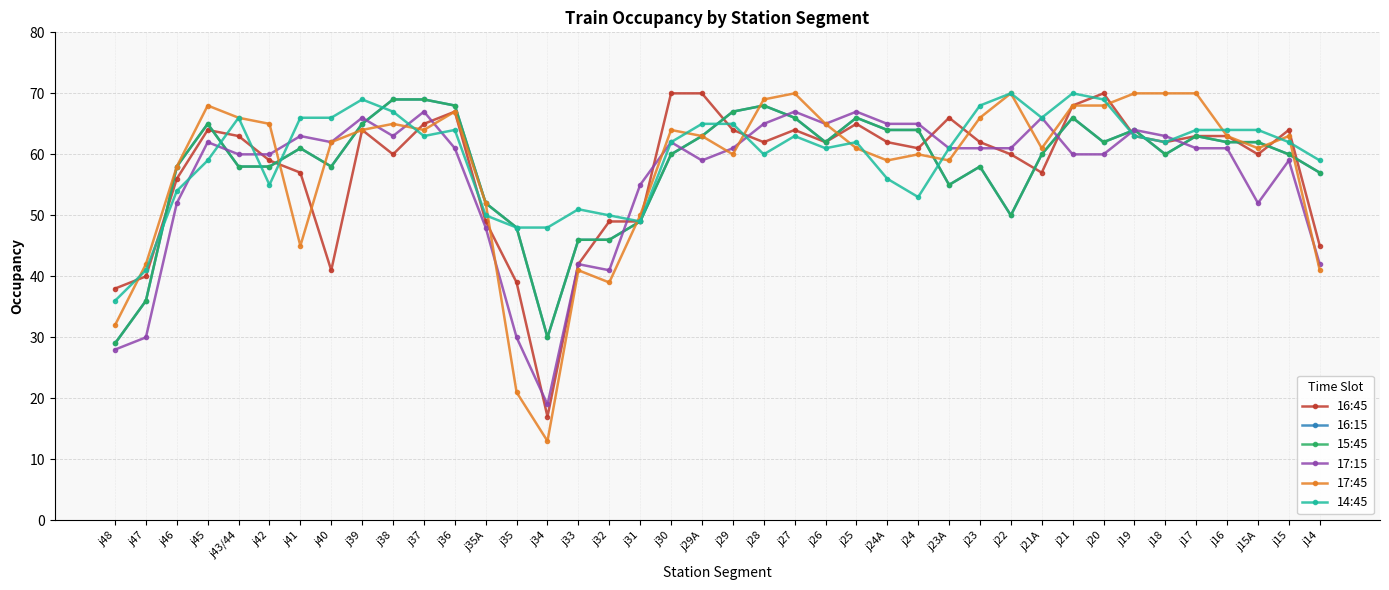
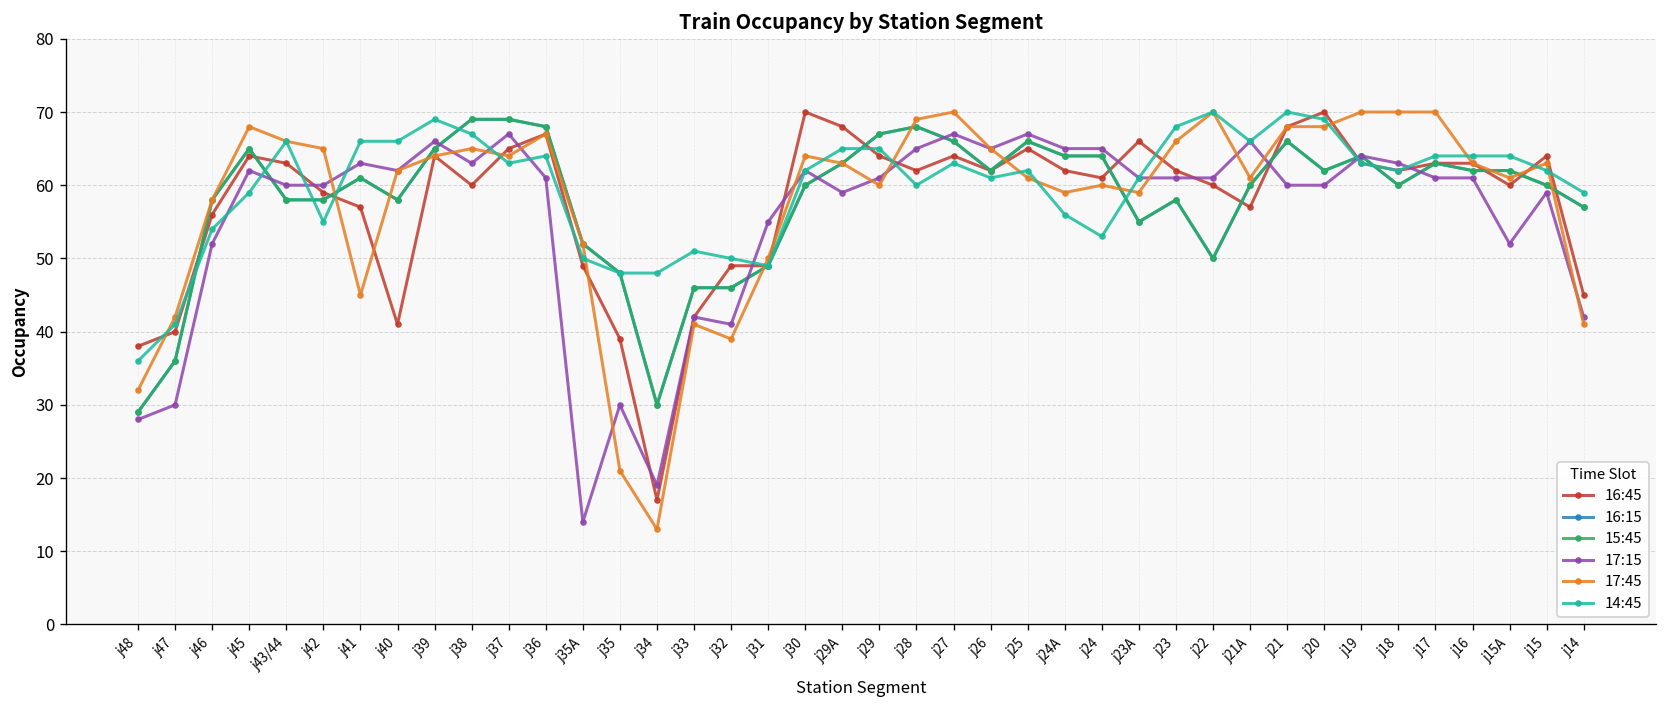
  {
    "16:45": {
      "j48": 38,
      "j47": 40,
      "j46": 56,
      "j45": 64,
      "j43/44": 63,
      "j42": 59,
      "j41": 57,
      "j40": 41,
      "j38": 60,
      "j37": 65,
      "j35A": 49,
      "j35": 39,
      "j34": 17,
      "j32": 49,
      "j30": 70,
-     "j29A": 70,
+     "j29A": 68,
      "j29": 64,
      "j28": 62,
      "j27": 64,
      "j25": 65,
      "j24A": 62,
      "j24": 61,
      "j23A": 66,
      "j23": 62,
      "j22": 60,
      "j21A": 57,
      "j20": 70,
      "j15A": 60,
      "j15": 64,
      "j14": 45
    },
    "15:45": {
      "j48": 29,
      "j47": 36,
      "j45": 65,
      "j43/44": 58,
      "j42": 58,
      "j41": 61,
      "j40": 58,
      "j39": 65,
      "j38": 69,
      "j37": 69,
      "j36": 68,
      "j34": 30,
      "j33": 46,
      "j32": 46,
      "j30": 60,
      "j29": 67,
      "j28": 68,
      "j27": 66,
      "j25": 66,
      "j24A": 64,
      "j24": 64,
      "j23A": 55,
      "j23": 58,
      "j22": 50,
      "j21A": 60,
      "j21": 66,
      "j20": 62,
      "j18": 60,
      "j16": 62,
      "j15A": 62,
      "j15": 60,
      "j14": 57
    },
    "17:15": {
      "j48": 28,
      "j47": 30,
      "j46": 52,
      "j45": 62,
      "j43/44": 60,
      "j42": 60,
      "j41": 63,
      "j39": 66,
      "j38": 63,
      "j37": 67,
      "j36": 61,
-     "j35A": 48,
+     "j35A": 14,
      "j35": 30,
      "j34": 19,
      "j32": 41,
      "j31": 55,
      "j29A": 59,
      "j29": 61,
      "j28": 65,
      "j27": 67,
      "j25": 67,
      "j24A": 65,
      "j24": 65,
      "j23": 61,
      "j22": 61,
      "j21": 60,
      "j20": 60,
      "j18": 63,
      "j17": 61,
      "j16": 61,
      "j15A": 52,
      "j15": 59,
      "j14": 42
    },
    "17:45": {
      "j48": 32,
      "j47": 42,
      "j45": 68,
      "j42": 65,
      "j41": 45,
      "j38": 65,
      "j37": 64,
      "j35": 21,
      "j34": 13,
      "j33": 41,
      "j32": 39,
      "j31": 50,
      "j30": 64,
      "j29": 60,
      "j28": 69,
      "j27": 70,
      "j25": 61,
      "j24A": 59,
      "j24": 60,
      "j23A": 59,
      "j23": 66,
      "j21A": 61,
      "j20": 68,
      "j19": 70,
      "j18": 70,
      "j17": 70,
      "j15A": 61,
      "j15": 63,
      "j14": 41
    },
    "14:45": {
      "j48": 36,
      "j47": 41,
      "j46": 54,
      "j45": 59,
      "j42": 55,
      "j41": 66,
      "j40": 66,
      "j39": 69,
      "j38": 67,
      "j37": 63,
      "j36": 64,
      "j35A": 50,
      "j34": 48,
      "j33": 51,
      "j32": 50,
      "j29A": 65,
      "j29": 65,
      "j28": 60,
      "j27": 63,
      "j26": 61,
      "j25": 62,
      "j24A": 56,
      "j24": 53,
      "j23": 68,
      "j21": 70,
      "j20": 69,
      "j17": 64,
      "j16": 64,
      "j15A": 64,
      "j15": 62,
      "j14": 59
    }
  }
